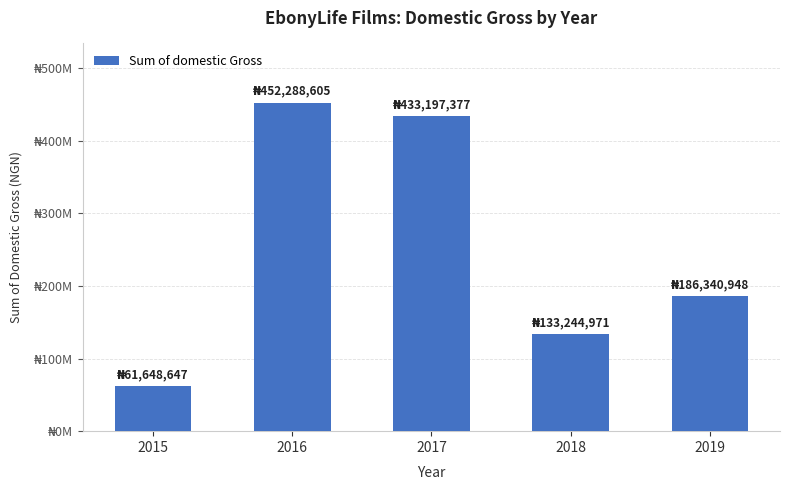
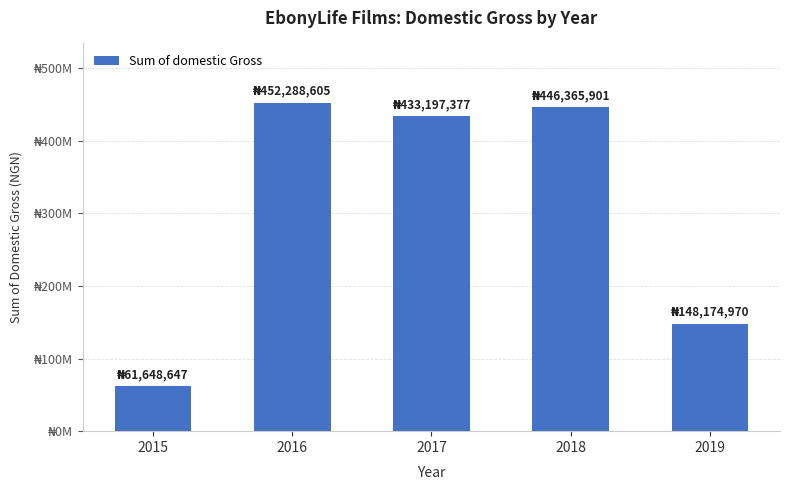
  {
    "2015": "61,648,647",
    "2016": "452,288,605",
    "2017": "433,197,377",
-   "2018": "133,244,971",
-   "2019": "186,340,948"
+   "2018": "446,365,901",
+   "2019": "148,174,970"
  }
